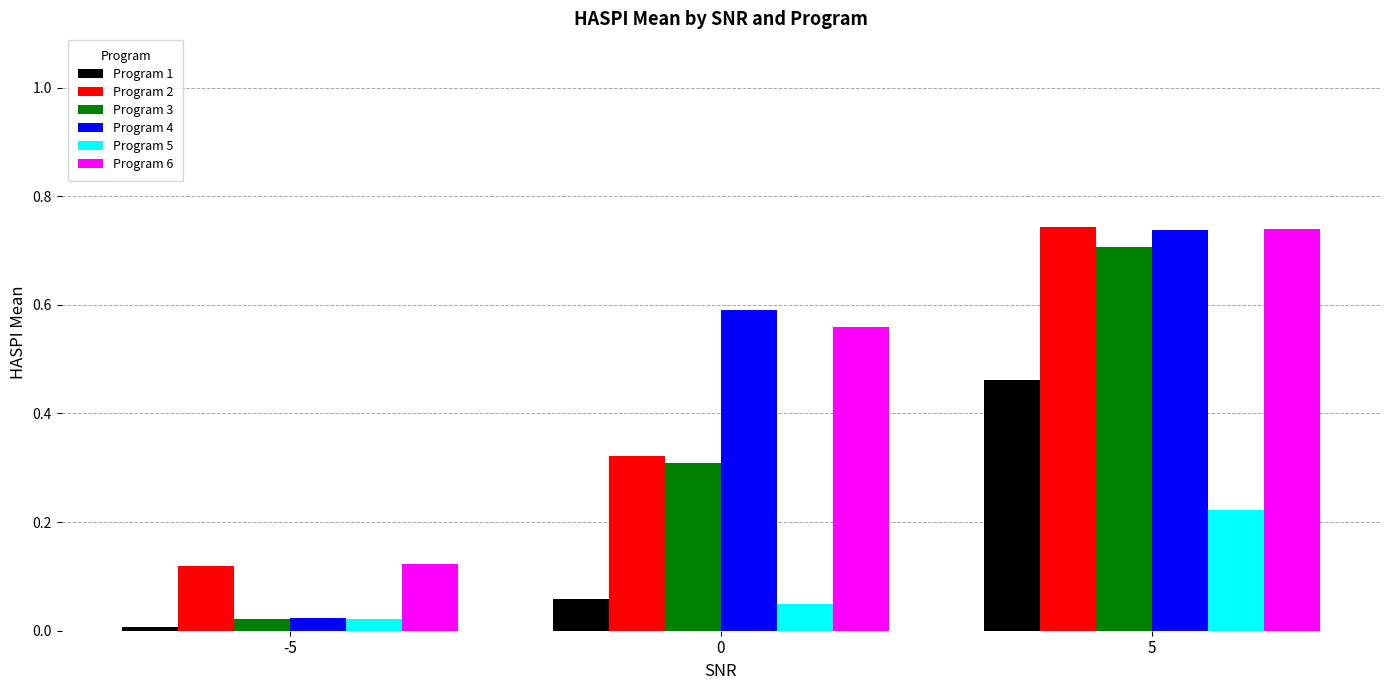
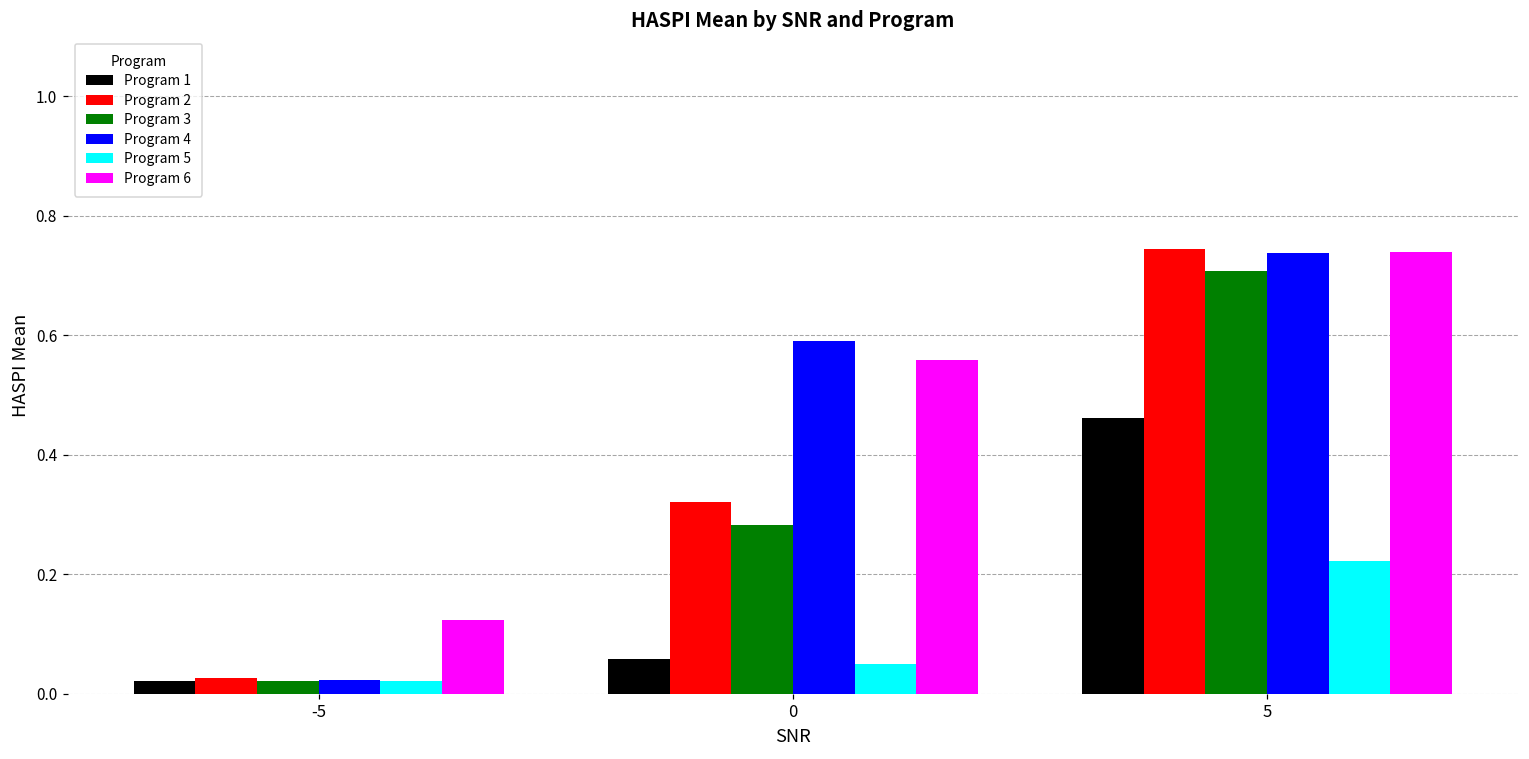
  {
    "Program 1": {
-     "-5": 0.01,
+     "-5": 0.02,
      "0": 0.06,
      "5": 0.46
    },
    "Program 2": {
-     "-5": 0.12,
+     "-5": 0.03,
      "0": 0.32,
      "5": 0.74
    },
    "Program 3": {
      "-5": 0.02,
-     "0": 0.31,
+     "0": 0.28,
      "5": 0.71
    },
    "Program 4": {
      "-5": 0.02,
      "0": 0.59,
      "5": 0.74
    },
    "Program 5": {
      "-5": 0.02,
      "0": 0.05,
      "5": 0.22
    },
    "Program 6": {
      "-5": 0.12,
      "0": 0.56,
      "5": 0.74
    }
  }
